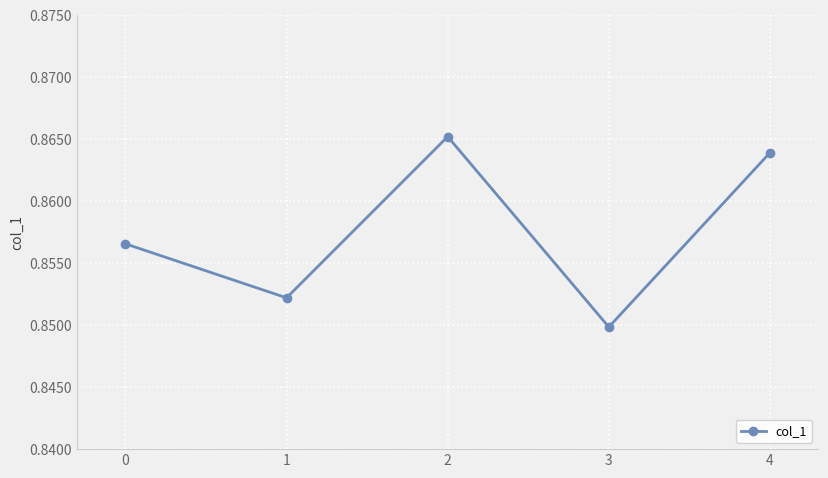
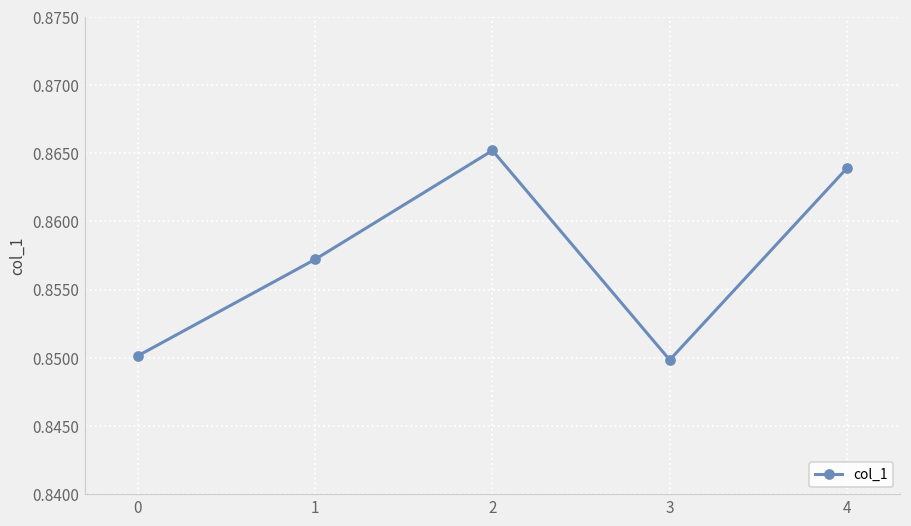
  {
-   "0": 0.8566,
-   "1": 0.8522,
+   "0": 0.8502,
+   "1": 0.8572,
    "2": 0.8652,
    "3": 0.8498,
    "4": 0.8639
  }
